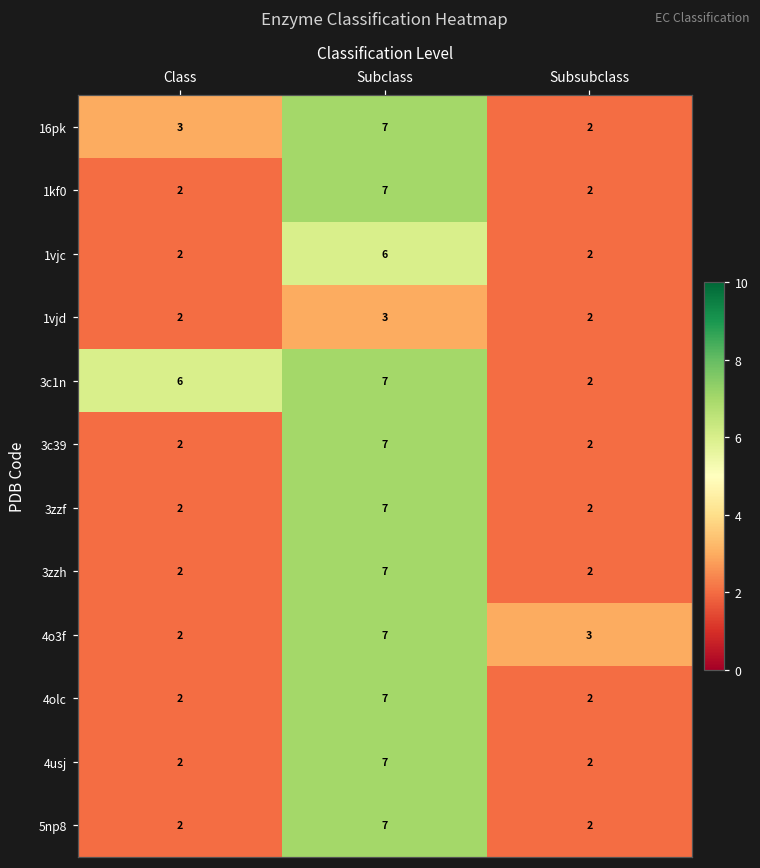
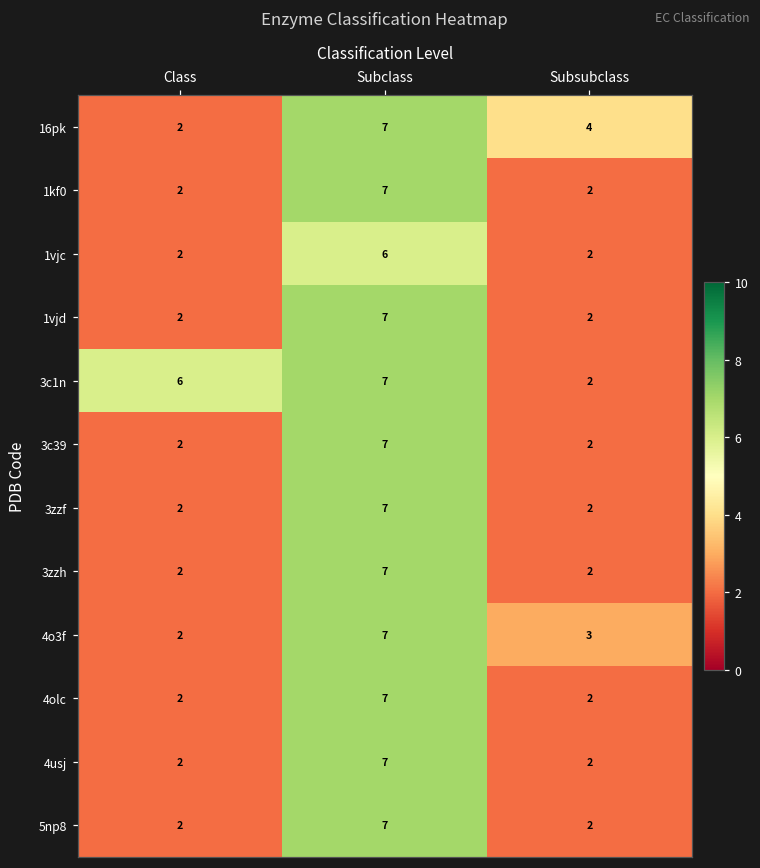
  {
    "16pk": {
-     "Class": 3,
+     "Class": 2,
      "Subclass": 7,
-     "Subsubclass": 2
+     "Subsubclass": 4
    },
    "1kf0": {
      "Class": 2,
      "Subclass": 7,
      "Subsubclass": 2
    },
    "1vjc": {
      "Class": 2,
      "Subclass": 6,
      "Subsubclass": 2
    },
    "1vjd": {
      "Class": 2,
-     "Subclass": 3,
+     "Subclass": 7,
      "Subsubclass": 2
    },
    "3c1n": {
      "Class": 6,
      "Subclass": 7,
      "Subsubclass": 2
    },
    "3c39": {
      "Class": 2,
      "Subclass": 7,
      "Subsubclass": 2
    },
    "3zzf": {
      "Class": 2,
      "Subclass": 7,
      "Subsubclass": 2
    },
    "3zzh": {
      "Class": 2,
      "Subclass": 7,
      "Subsubclass": 2
    },
    "4o3f": {
      "Class": 2,
      "Subclass": 7,
      "Subsubclass": 3
    },
    "4olc": {
      "Class": 2,
      "Subclass": 7,
      "Subsubclass": 2
    },
    "4usj": {
      "Class": 2,
      "Subclass": 7,
      "Subsubclass": 2
    },
    "5np8": {
      "Class": 2,
      "Subclass": 7,
      "Subsubclass": 2
    }
  }
